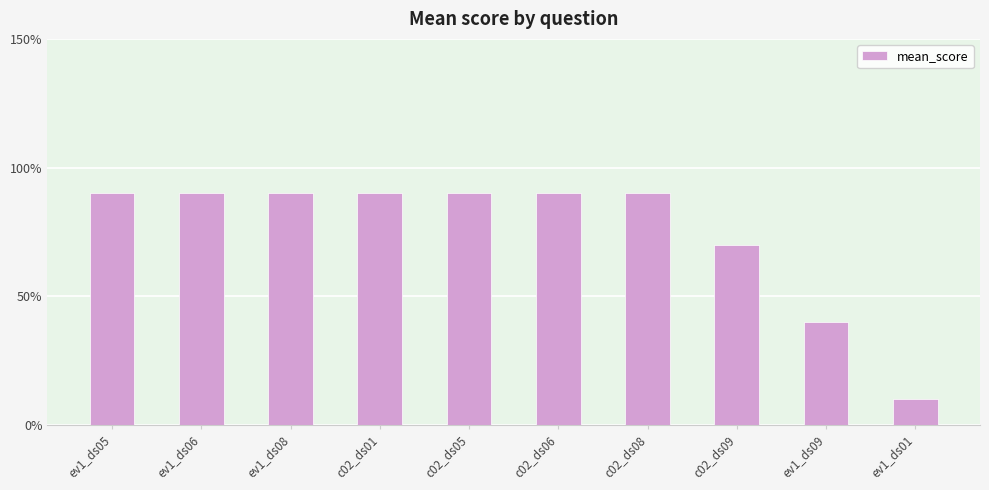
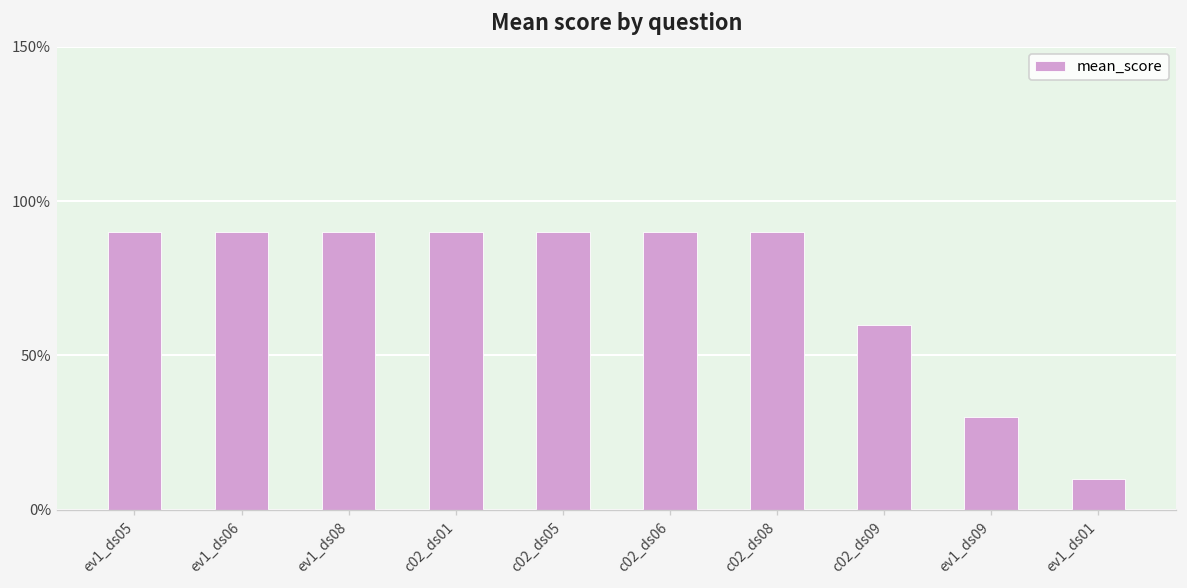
  {
    "ev1_ds05": "90%",
    "ev1_ds06": "90%",
    "ev1_ds08": "90%",
    "c02_ds01": "90%",
    "c02_ds05": "90%",
    "c02_ds06": "90%",
    "c02_ds08": "90%",
-   "c02_ds09": "70%",
-   "ev1_ds09": "40%",
+   "c02_ds09": "60%",
+   "ev1_ds09": "30%",
    "ev1_ds01": "10%"
  }
